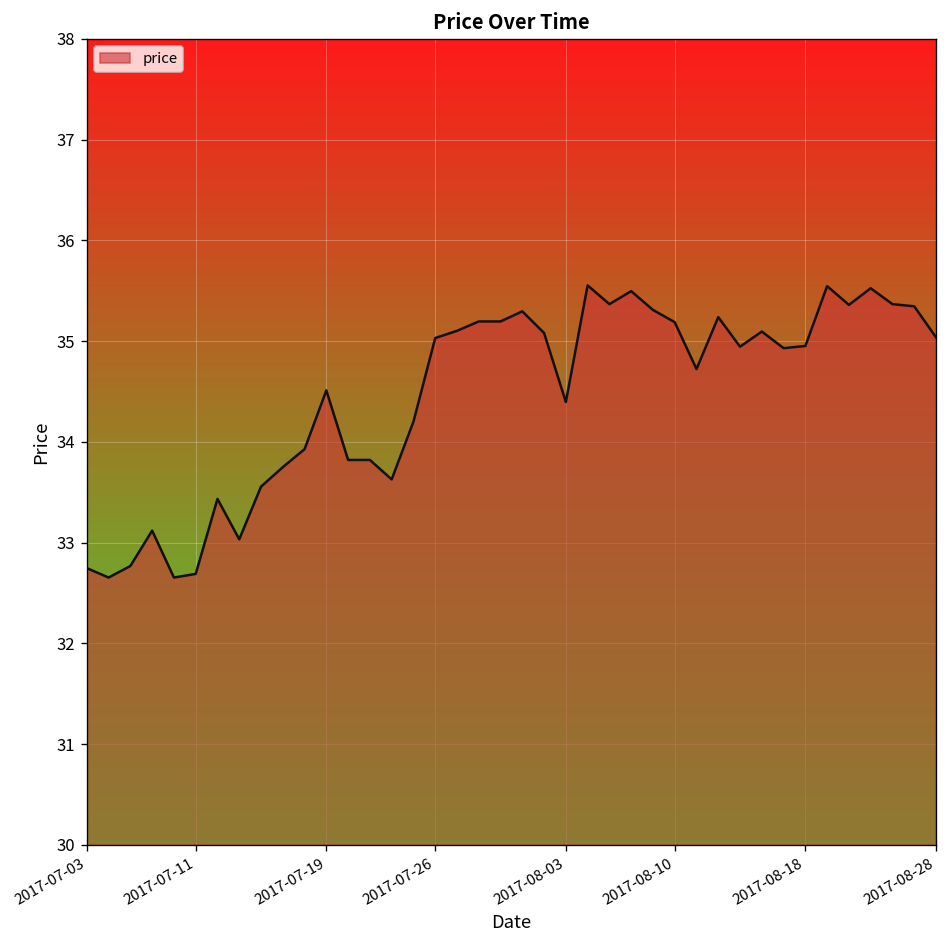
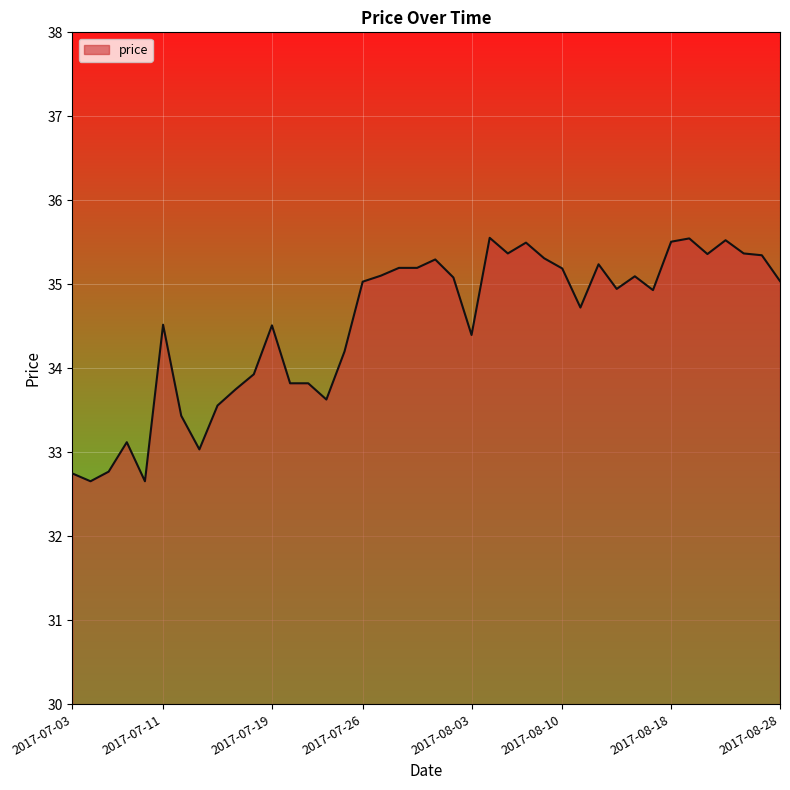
  {
    "2017-07-03": 32.7,
-   "2017-07-11": 32.7,
+   "2017-07-11": 34.5,
    "2017-07-19": 34.5,
    "2017-07-26": 35.0,
    "2017-08-03": 34.4,
    "2017-08-10": 35.2,
-   "2017-08-18": 35.0,
+   "2017-08-18": 35.5,
    "2017-08-28": 35.0
  }
